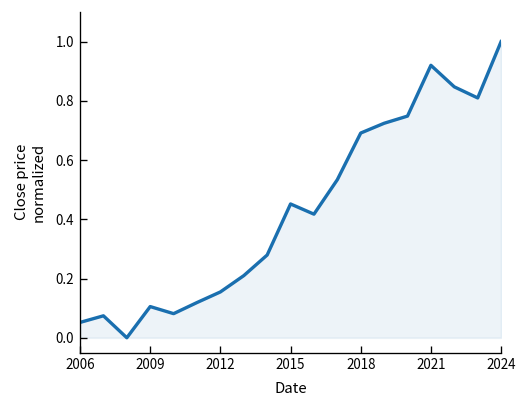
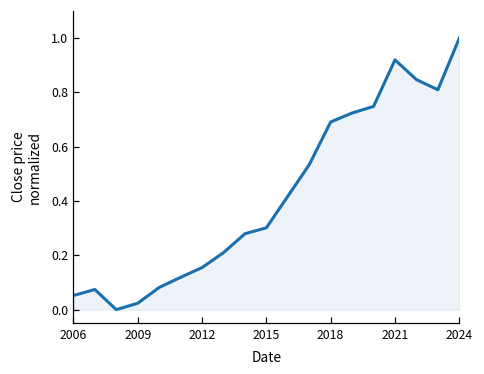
  {
    "2006": 0.05,
-   "2009": 0.11,
+   "2009": 0.02,
    "2012": 0.15,
-   "2015": 0.45,
+   "2015": 0.30,
    "2018": 0.69,
    "2021": 0.92,
    "2024": 1.00
  }
